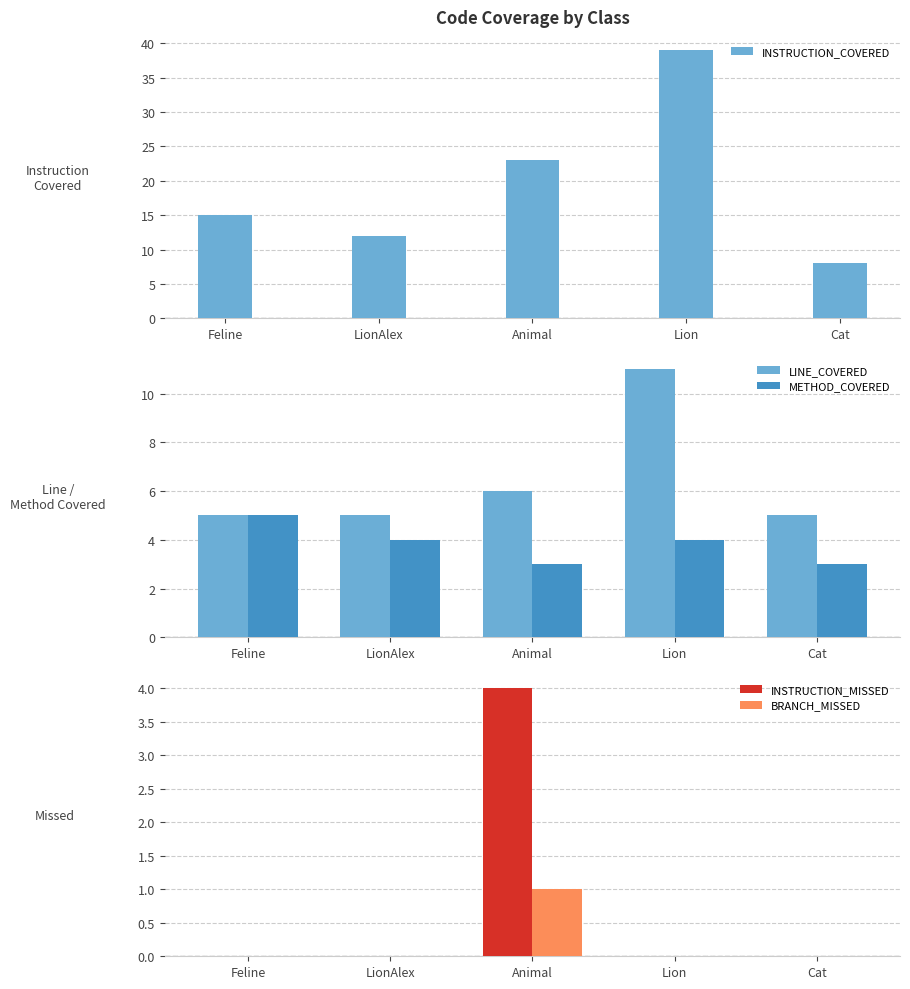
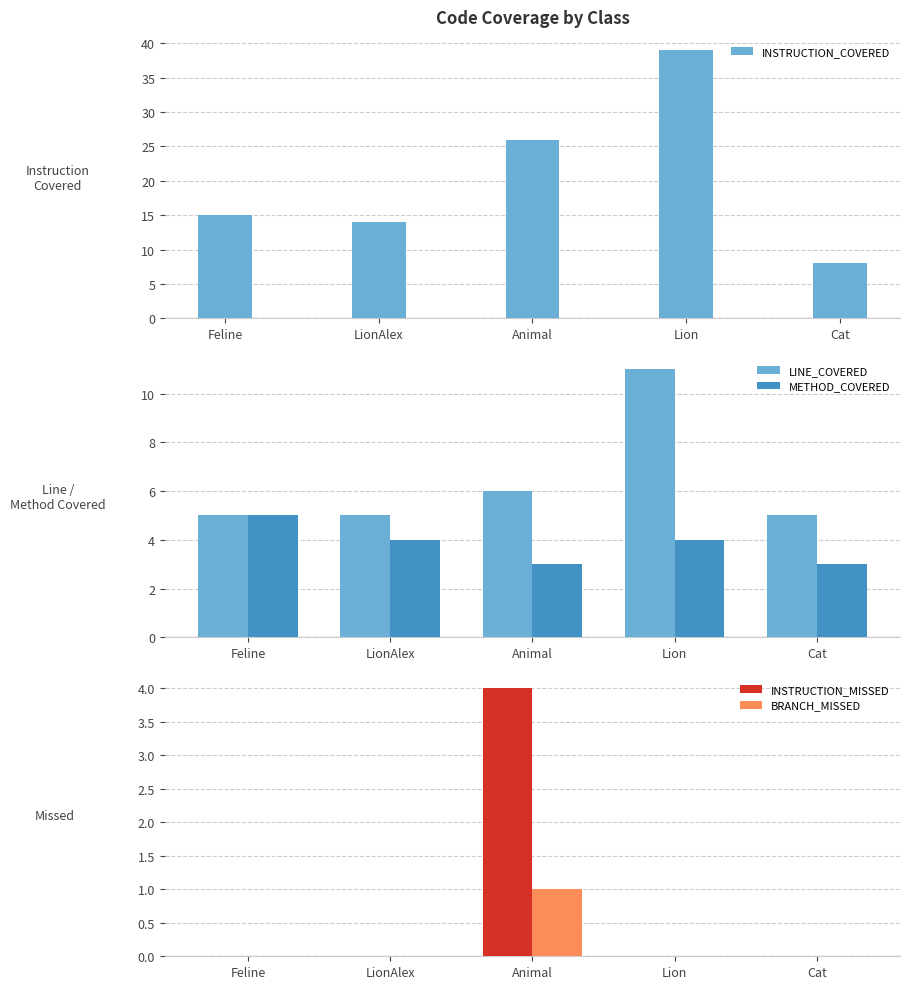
  {
    "Code Coverage by Class": {
      "Feline": 15,
-     "LionAlex": 12,
-     "Animal": 23,
+     "LionAlex": 14,
+     "Animal": 26,
      "Lion": 39,
      "Cat": 8
    }
  }
